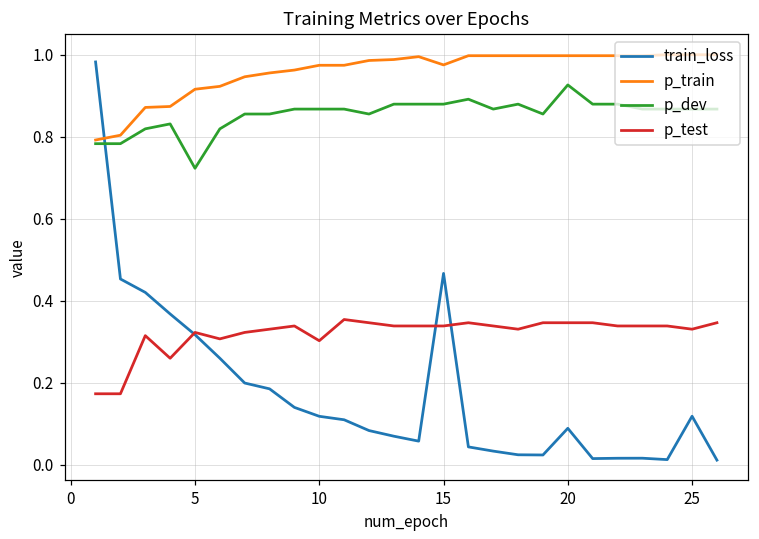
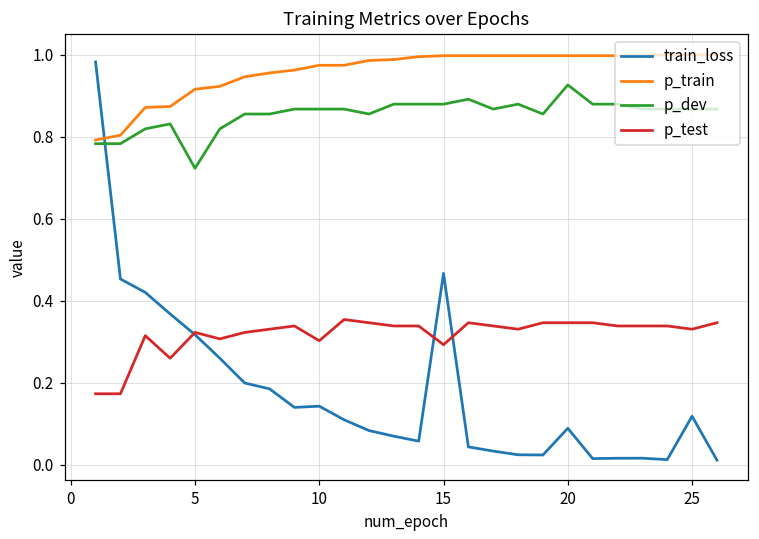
  {
    "train_loss": {
-     "10": 0.12,
+     "10": 0.14,
      "15": 0.47,
      "20": 0.09,
      "25": 0.12
    },
    "p_train": {
      "5": 0.92,
      "10": 0.97,
-     "15": 0.98,
+     "15": 1.00,
      "20": 1.00
    },
    "p_dev": {
      "5": 0.72,
      "10": 0.87,
      "15": 0.88,
      "20": 0.93
    },
    "p_test": {
      "10": 0.30,
-     "15": 0.34,
+     "15": 0.29,
      "20": 0.35,
      "25": 0.33
    }
  }
